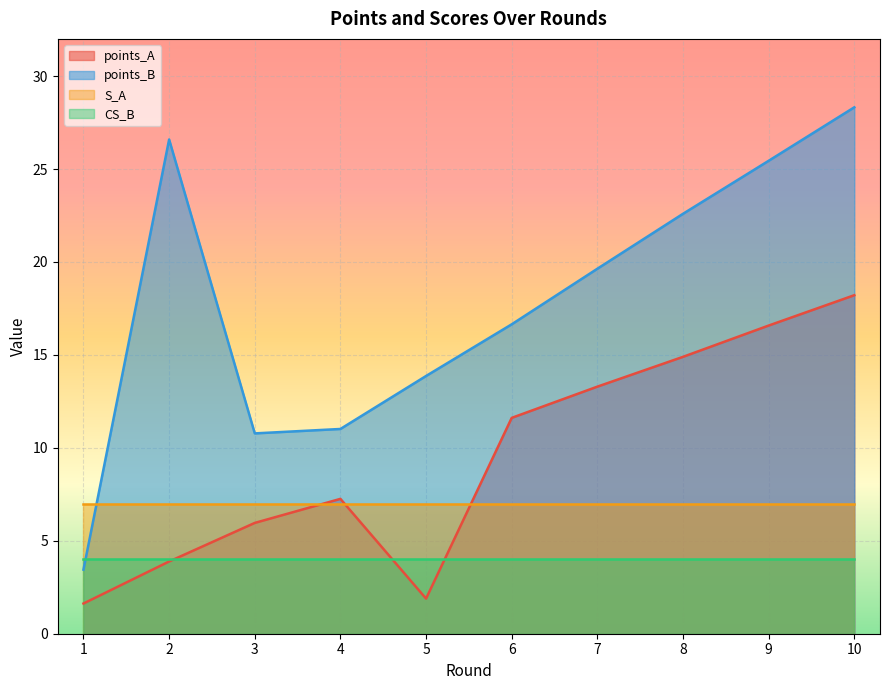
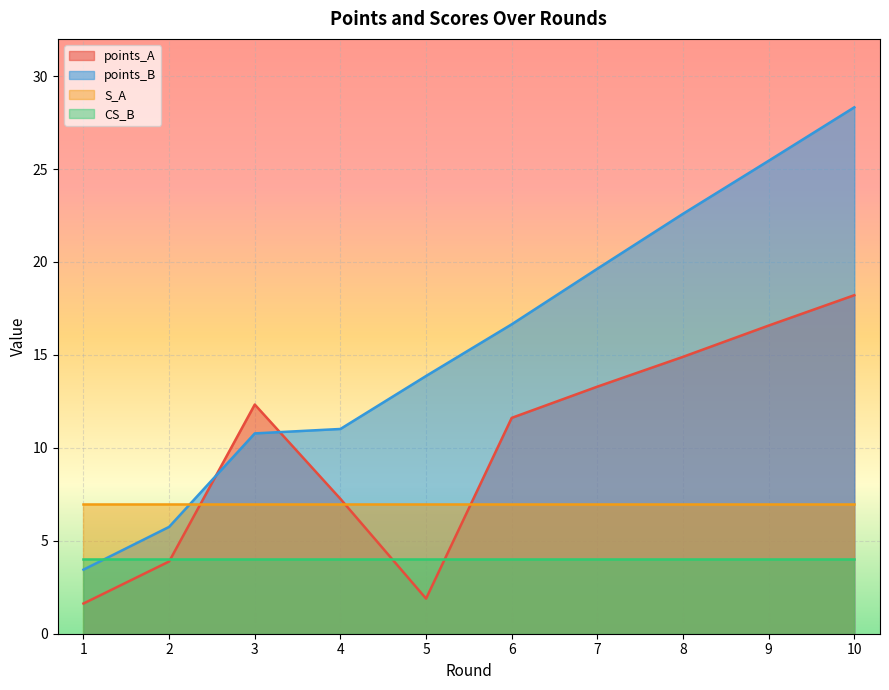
  {
    "points_A": {
      "1": 1.6,
-     "3": 6.0,
+     "3": 12.3,
      "4": 7.3,
      "5": 1.9,
      "6": 11.6,
      "7": 13.3,
      "8": 14.9,
      "9": 16.6,
      "10": 18.2
    },
    "points_B": {
      "1": 3.4,
-     "2": 26.6,
+     "2": 5.7,
      "3": 10.8,
      "4": 11.0,
      "5": 13.9,
      "6": 16.6,
      "7": 19.6,
      "8": 22.6,
      "9": 25.4,
      "10": 28.3
    },
    "S_A": {
      "1": 7.0,
      "2": 7.0,
      "3": 7.0,
      "4": 7.0,
      "5": 7.0,
      "6": 7.0,
      "7": 7.0,
      "8": 7.0,
      "9": 7.0,
      "10": 7.0
    },
    "CS_B": {
      "1": 4.0,
      "3": 4.0,
      "4": 4.0,
      "5": 4.0,
      "6": 4.0,
      "7": 4.0,
      "8": 4.0,
      "9": 4.0,
      "10": 4.0
    }
  }
